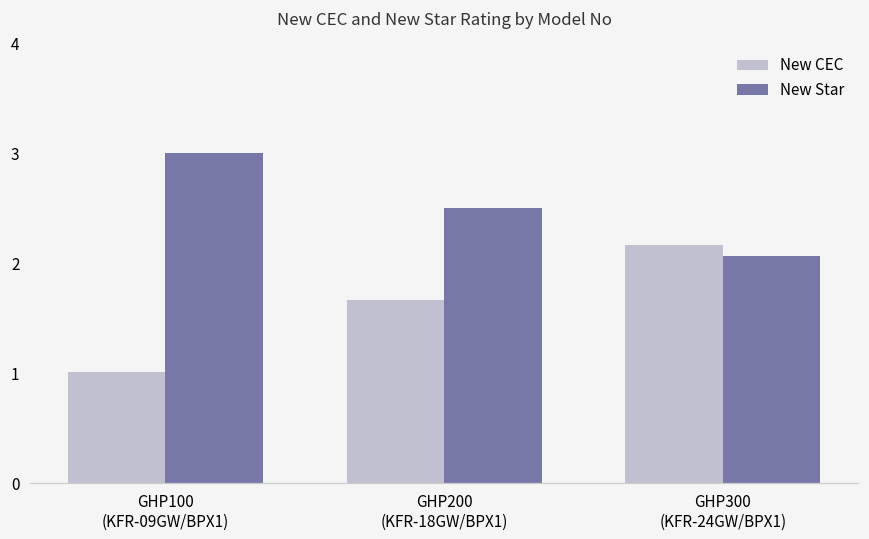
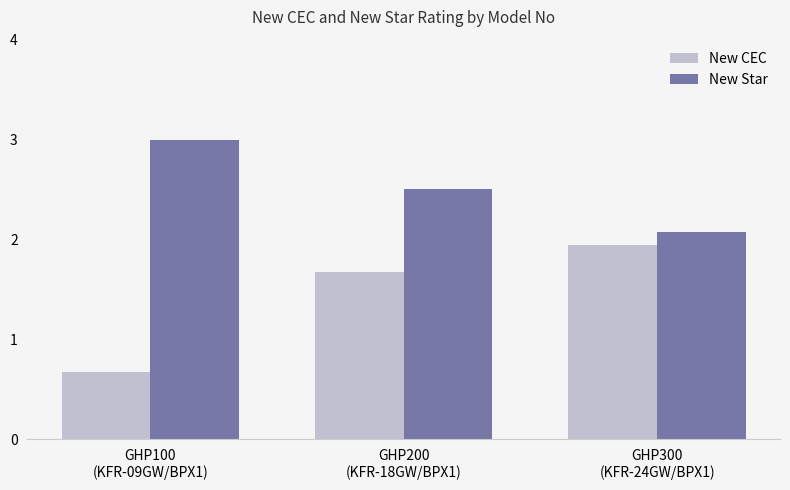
  {
    "New CEC": {
-     "GHP100 (KFR-09GW/BPX1)": 1.0,
+     "GHP100 (KFR-09GW/BPX1)": 0.7,
      "GHP200 (KFR-18GW/BPX1)": 1.7,
-     "GHP300 (KFR-24GW/BPX1)": 2.2
+     "GHP300 (KFR-24GW/BPX1)": 1.9
    },
    "New Star": {
      "GHP100 (KFR-09GW/BPX1)": 3.0,
      "GHP200 (KFR-18GW/BPX1)": 2.5,
      "GHP300 (KFR-24GW/BPX1)": 2.1
    }
  }
